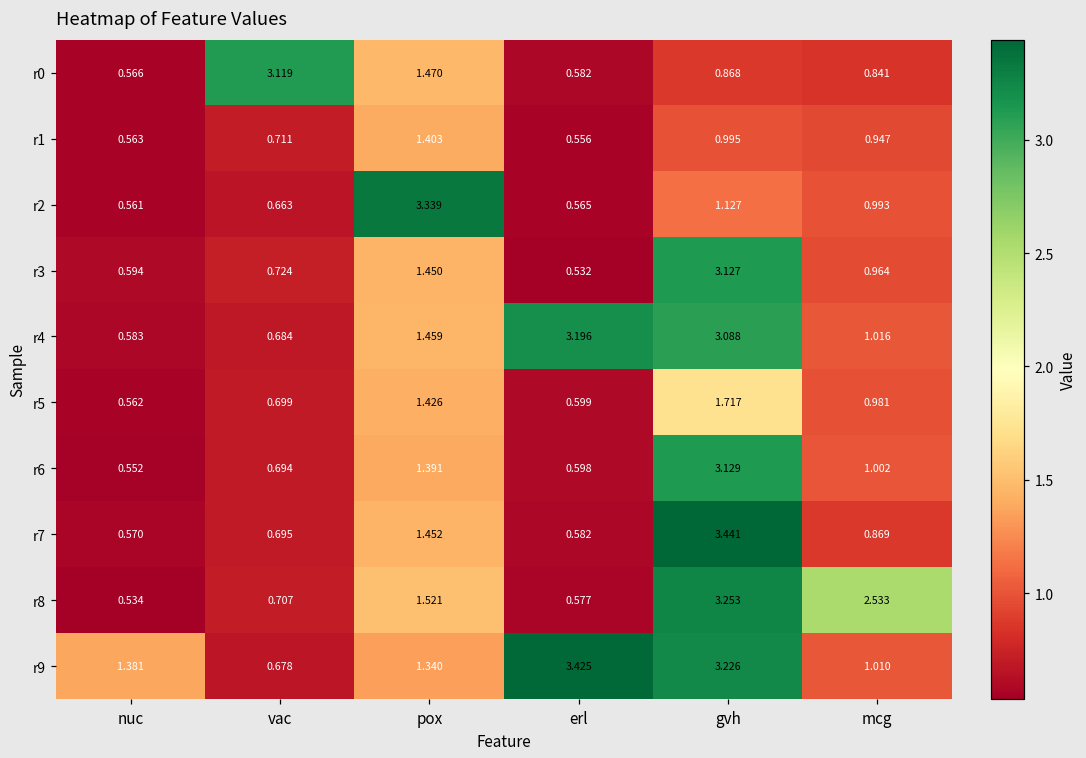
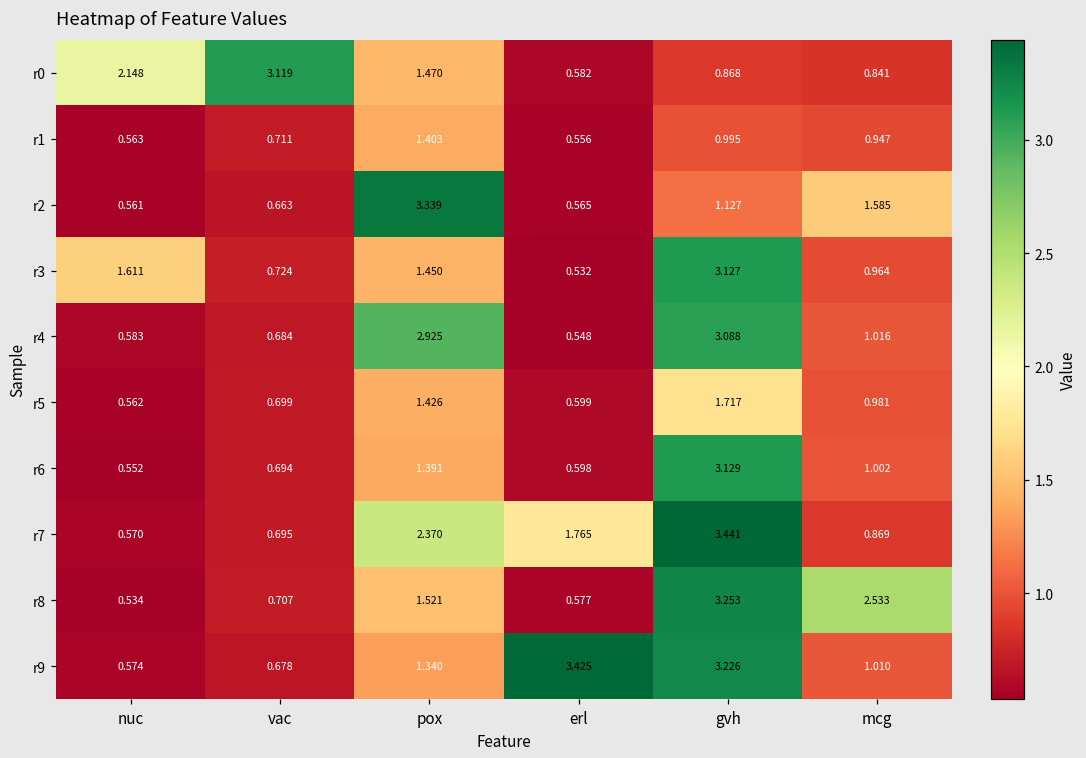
  {
    "r0": {
-     "nuc": 0.566,
+     "nuc": 2.148,
      "vac": 3.119,
      "pox": 1.470,
      "erl": 0.582,
      "gvh": 0.868,
      "mcg": 0.841
    },
    "r1": {
      "nuc": 0.563,
      "vac": 0.711,
      "pox": 1.403,
      "erl": 0.556,
      "gvh": 0.995,
      "mcg": 0.947
    },
    "r2": {
      "nuc": 0.561,
      "vac": 0.663,
      "pox": 3.339,
      "erl": 0.565,
      "gvh": 1.127,
-     "mcg": 0.993
+     "mcg": 1.585
    },
    "r3": {
-     "nuc": 0.594,
+     "nuc": 1.611,
      "vac": 0.724,
      "pox": 1.450,
      "erl": 0.532,
      "gvh": 3.127,
      "mcg": 0.964
    },
    "r4": {
      "nuc": 0.583,
      "vac": 0.684,
-     "pox": 1.459,
-     "erl": 3.196,
+     "pox": 2.925,
+     "erl": 0.548,
      "gvh": 3.088,
      "mcg": 1.016
    },
    "r5": {
      "nuc": 0.562,
      "vac": 0.699,
      "pox": 1.426,
      "erl": 0.599,
      "gvh": 1.717,
      "mcg": 0.981
    },
    "r6": {
      "nuc": 0.552,
      "vac": 0.694,
      "pox": 1.391,
      "erl": 0.598,
      "gvh": 3.129,
      "mcg": 1.002
    },
    "r7": {
      "nuc": 0.570,
      "vac": 0.695,
-     "pox": 1.452,
-     "erl": 0.582,
+     "pox": 2.370,
+     "erl": 1.765,
      "gvh": 3.441,
      "mcg": 0.869
    },
    "r8": {
      "nuc": 0.534,
      "vac": 0.707,
      "pox": 1.521,
      "erl": 0.577,
      "gvh": 3.253,
      "mcg": 2.533
    },
    "r9": {
-     "nuc": 1.381,
+     "nuc": 0.574,
      "vac": 0.678,
      "pox": 1.340,
      "erl": 3.425,
      "gvh": 3.226,
      "mcg": 1.010
    }
  }
